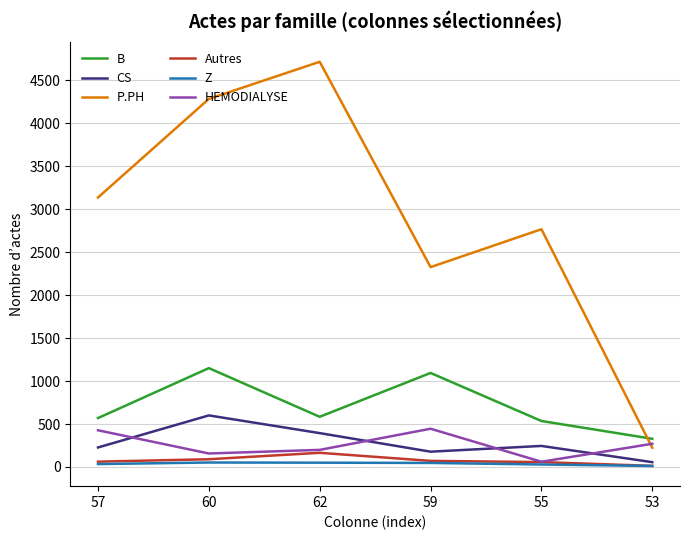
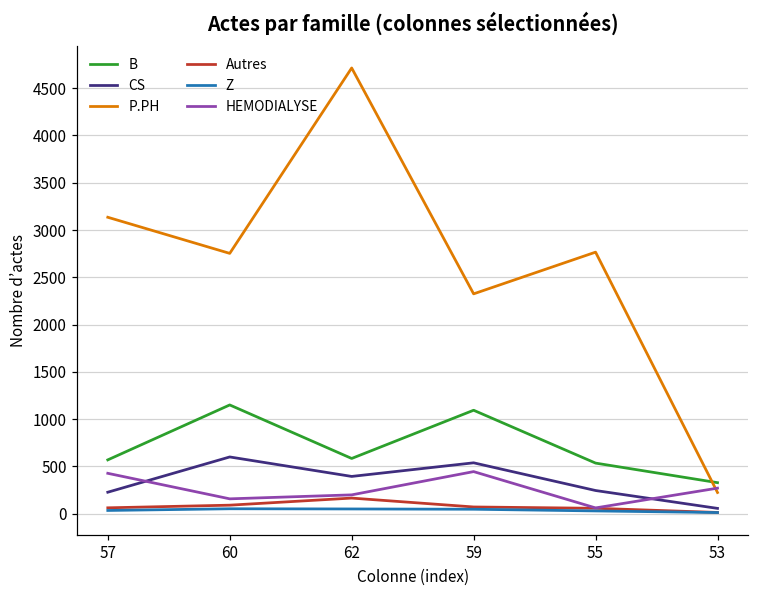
  {
    "B": {
      "57": 600,
      "60": 1200,
      "62": 600,
      "59": 1100,
      "55": 500,
      "53": 300
    },
    "CS": {
      "57": 200,
      "60": 600,
      "62": 400,
-     "59": 200,
+     "59": 500,
      "55": 200,
      "53": 100
    },
    "P.PH": {
      "57": 3100,
-     "60": 4300,
+     "60": 2800,
      "62": 4700,
      "59": 2300,
      "55": 2800,
      "53": 200
    },
    "Autres": {
      "60": 100,
      "62": 200
    },
    "Z": {
      "60": 100,
      "62": 100
    },
    "HEMODIALYSE": {
      "57": 400,
      "60": 200,
      "62": 200,
      "59": 400,
      "53": 300
    }
  }
